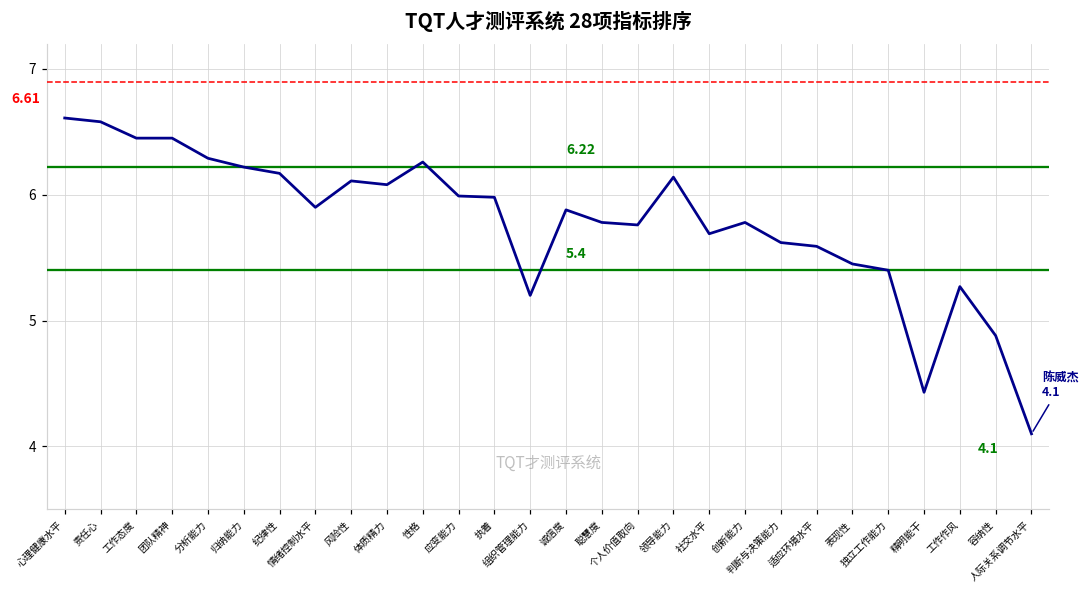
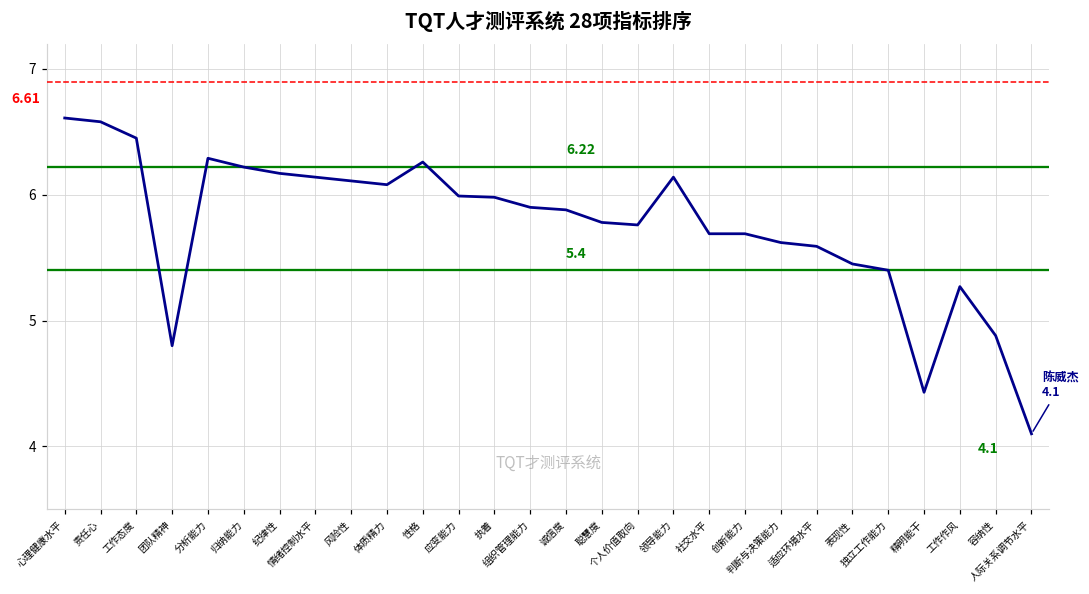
  {
    "责任心": 6.58,
    "工作态度": 6.45,
-   "团队精神": 6.45,
+   "团队精神": 4.80,
    "分析能力": 6.29,
    "归纳能力": 6.22,
    "纪律性": 6.17,
-   "情绪控制水平": 5.90,
+   "情绪控制水平": 6.14,
    "风险性": 6.11,
    "体质精力": 6.08,
    "性格": 6.26,
    "应变能力": 5.99,
    "执着": 5.98,
-   "组织管理能力": 5.2,
+   "组织管理能力": 5.9,
    "诚信度": 5.88,
    "聪慧度": 5.78,
    "个人价值取向": 5.76,
    "领导能力": 6.14,
    "社交水平": 5.69,
-   "创新能力": 5.78,
+   "创新能力": 5.69,
    "判断与决策能力": 5.62,
    "适应环境水平": 5.59,
    "表现性": 5.45,
    "独立工作能力": 5.40,
    "精明能干": 4.43,
    "工作作风": 5.27,
    "容纳性": 4.88
  }
